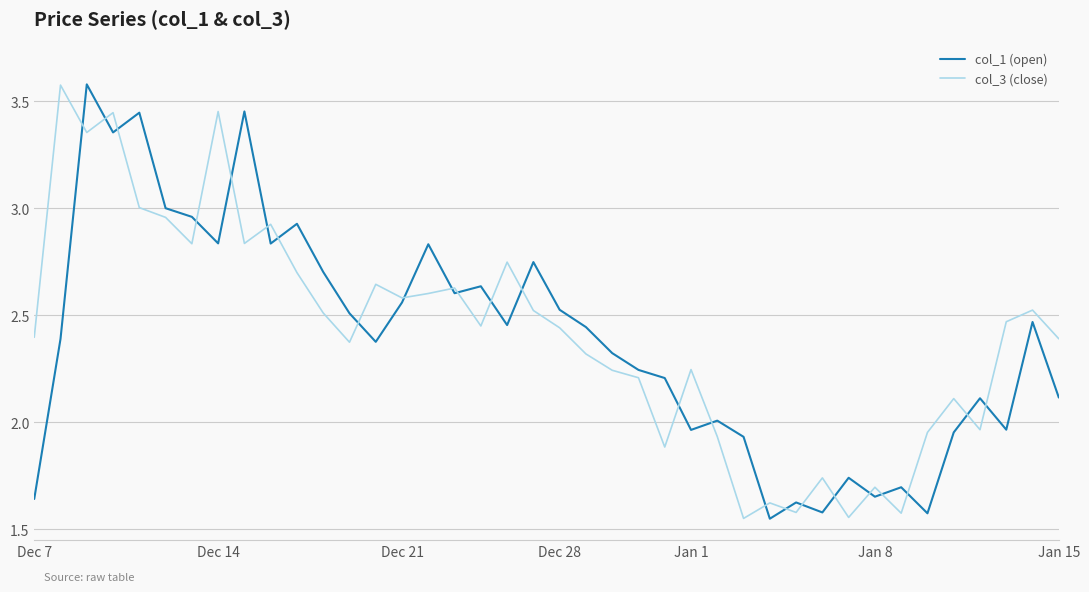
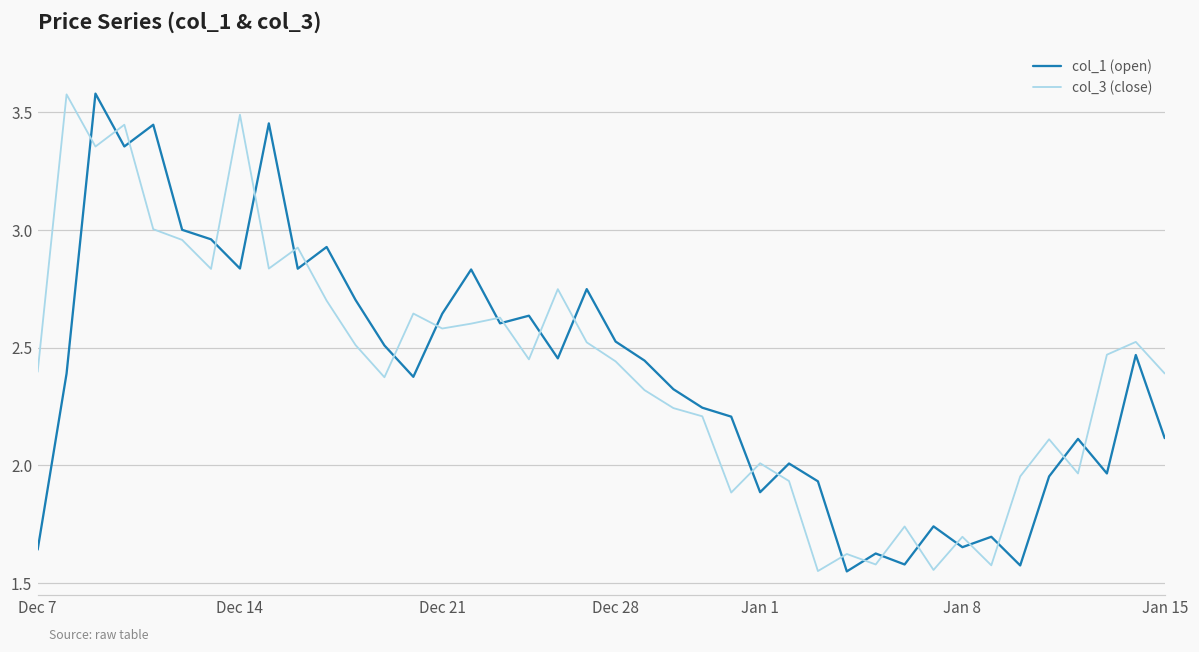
  {
    "col_1 (open)": {
      "Dec 7": 1.64,
      "Dec 14": 2.84,
-     "Dec 21": 2.56,
+     "Dec 21": 2.64,
      "Dec 28": 2.53,
-     "Jan 1": 1.96,
+     "Jan 1": 1.89,
      "Jan 8": 1.65,
      "Jan 15": 2.12
    },
    "col_3 (close)": {
      "Dec 7": 2.40,
-     "Dec 14": 3.45,
+     "Dec 14": 3.49,
      "Dec 21": 2.58,
      "Dec 28": 2.44,
-     "Jan 1": 2.25,
+     "Jan 1": 2.01,
      "Jan 8": 1.70,
      "Jan 15": 2.39
    }
  }
